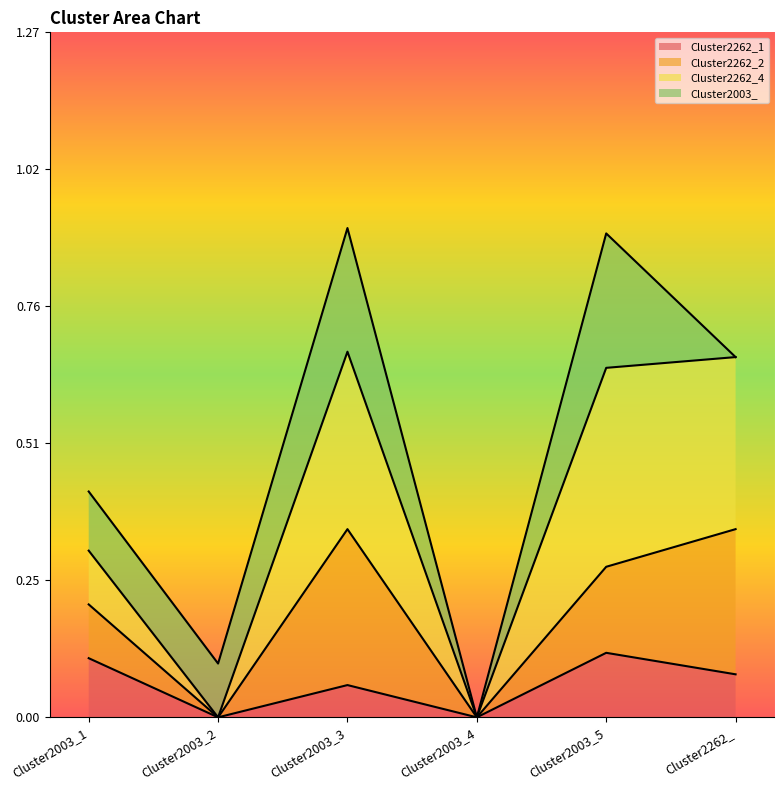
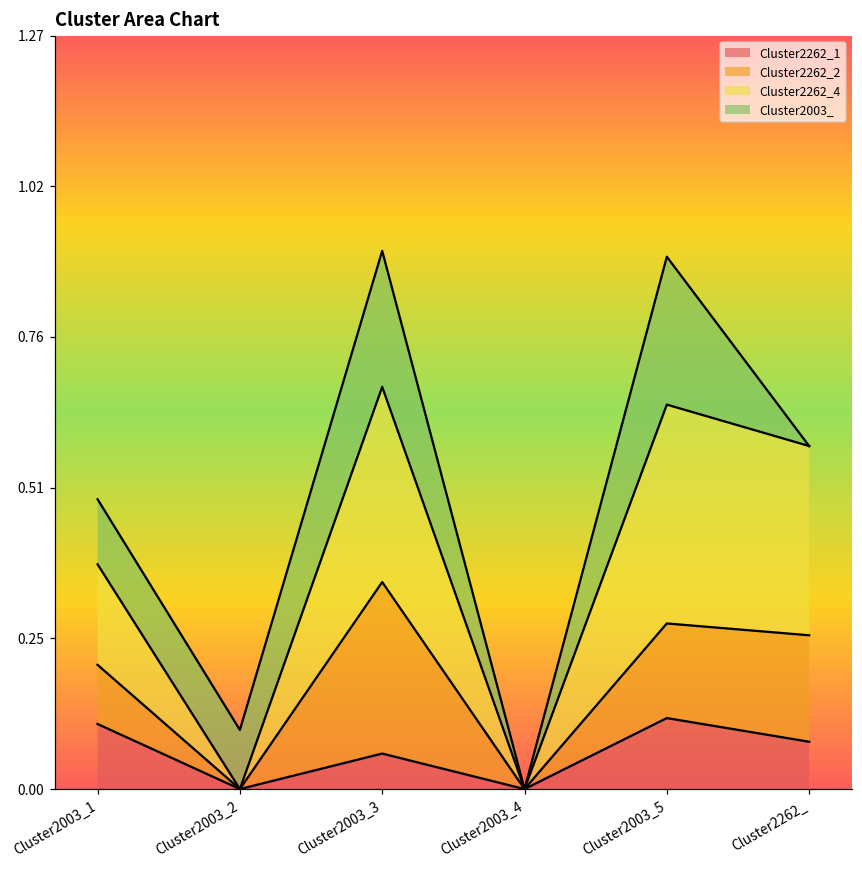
  {
    "Cluster2262_1": {
      "Cluster2003_1": 0.11,
      "Cluster2003_3": 0.06,
      "Cluster2003_5": 0.12,
      "Cluster2262_": 0.08
    },
    "Cluster2262_2": {
      "Cluster2003_1": 0.10,
      "Cluster2003_3": 0.29,
      "Cluster2003_5": 0.16,
-     "Cluster2262_": 0.27
+     "Cluster2262_": 0.18
    },
    "Cluster2262_4": {
-     "Cluster2003_1": 0.10,
+     "Cluster2003_1": 0.17,
      "Cluster2003_3": 0.33,
      "Cluster2003_5": 0.37
    },
    "Cluster2003_": {
      "Cluster2003_1": 0.11,
      "Cluster2003_2": 0.10,
      "Cluster2003_3": 0.23,
      "Cluster2003_5": 0.25
    }
  }
